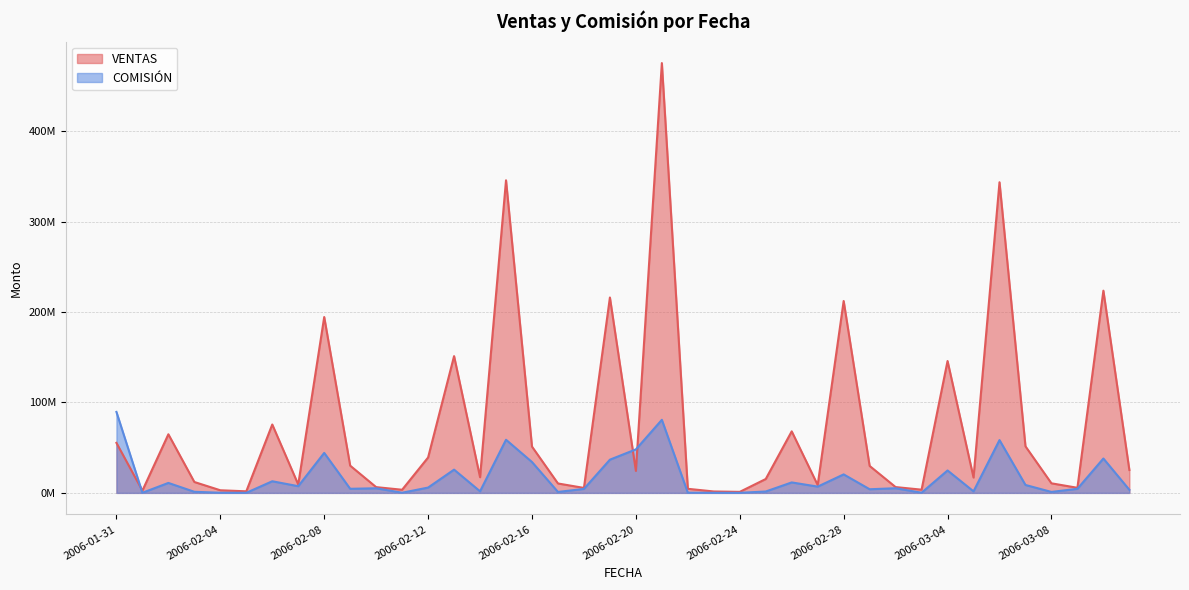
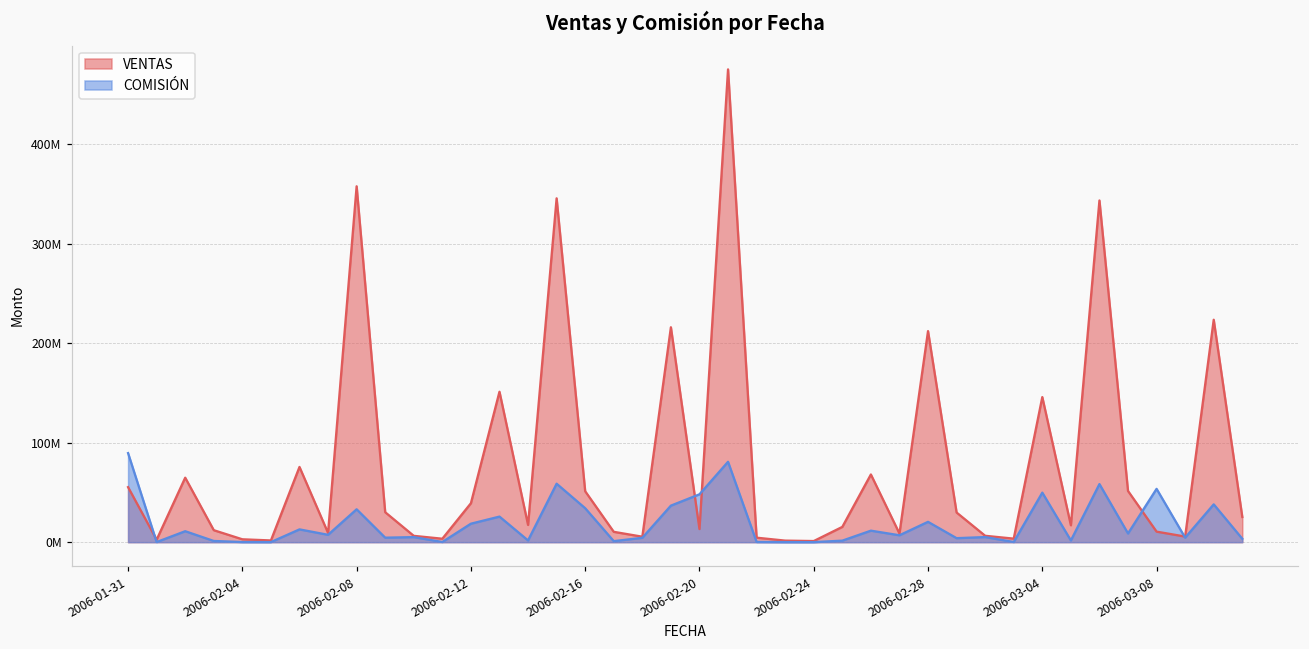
  {
    "VENTAS": {
      "2006-01-31": 60000000,
-     "2006-02-08": 190000000,
+     "2006-02-08": 360000000,
      "2006-02-12": 40000000,
      "2006-02-16": 50000000,
-     "2006-02-20": 20000000,
+     "2006-02-20": 10000000,
      "2006-02-28": 210000000,
      "2006-03-04": 150000000,
      "2006-03-08": 10000000
    },
    "COMISIÓN": {
      "2006-01-31": 90000000,
-     "2006-02-08": 40000000,
-     "2006-02-12": 10000000,
+     "2006-02-08": 30000000,
+     "2006-02-12": 20000000,
      "2006-02-16": 30000000,
      "2006-02-20": 50000000,
      "2006-02-28": 20000000,
-     "2006-03-04": 20000000,
-     "2006-03-08": 0
+     "2006-03-04": 50000000,
+     "2006-03-08": 50000000
    }
  }
